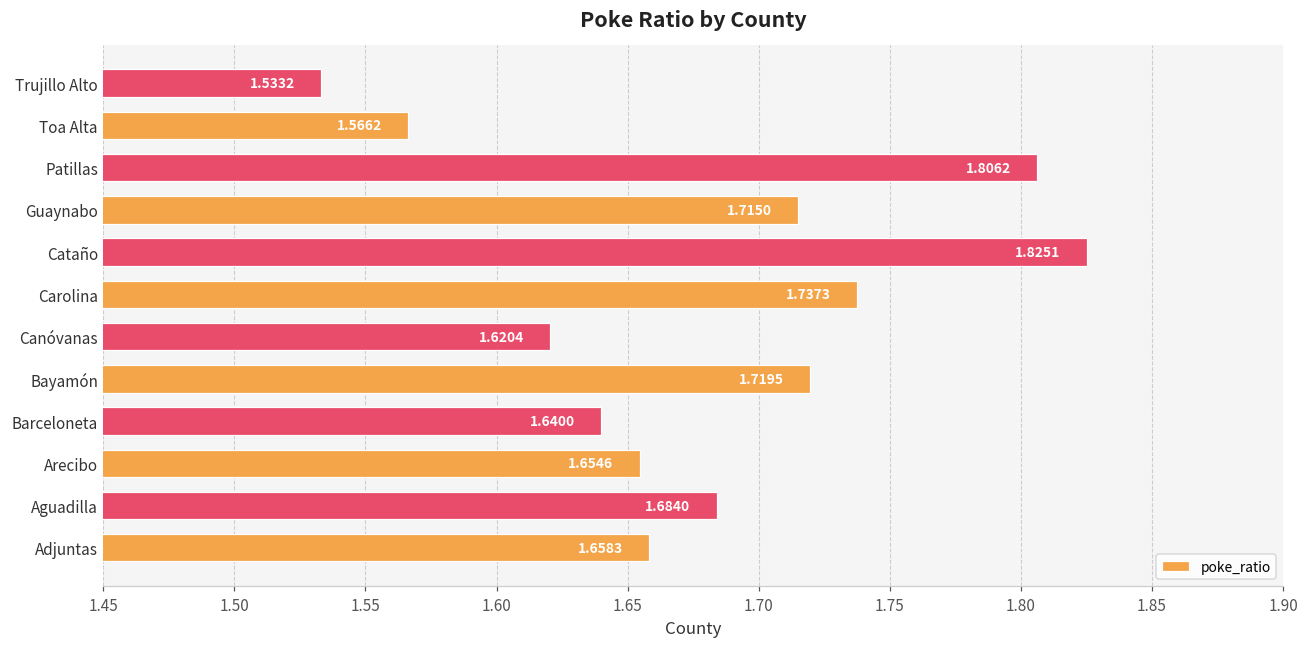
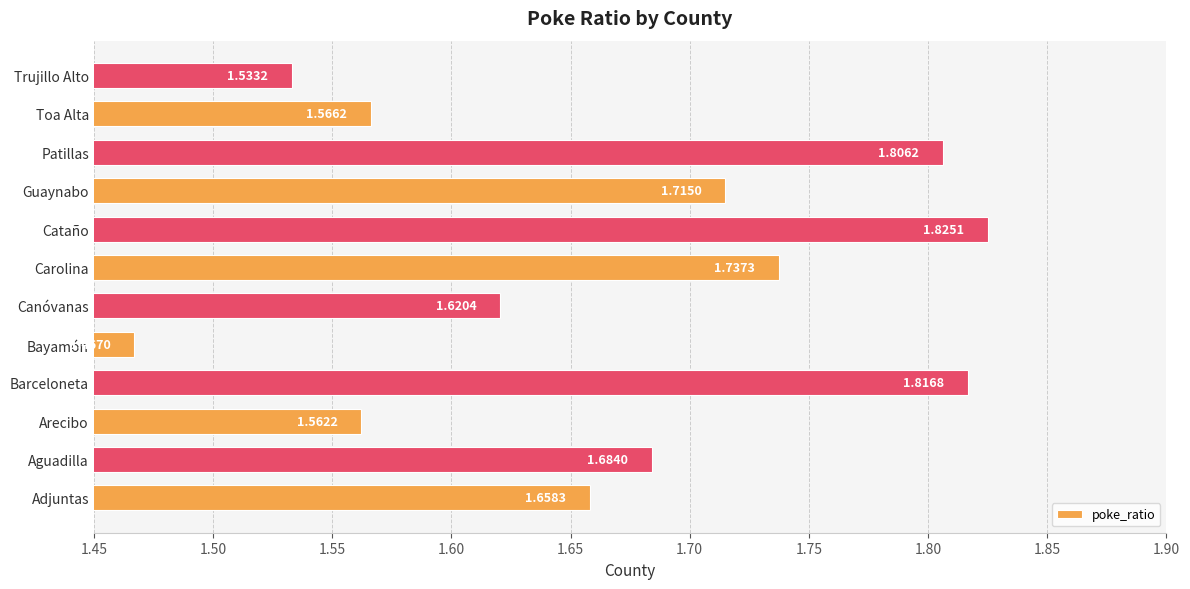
  {
    "Trujillo Alto": 1.5332,
    "Toa Alta": 1.5662,
    "Patillas": 1.8062,
    "Guaynabo": 1.7150,
    "Cataño": 1.8251,
    "Carolina": 1.7373,
    "Canóvanas": 1.6204,
-   "Bayamón": 1.720,
-   "Barceloneta": 1.6400,
-   "Arecibo": 1.6546,
+   "Bayamón": 1.467,
+   "Barceloneta": 1.8168,
+   "Arecibo": 1.5622,
    "Aguadilla": 1.6840,
    "Adjuntas": 1.6583
  }
